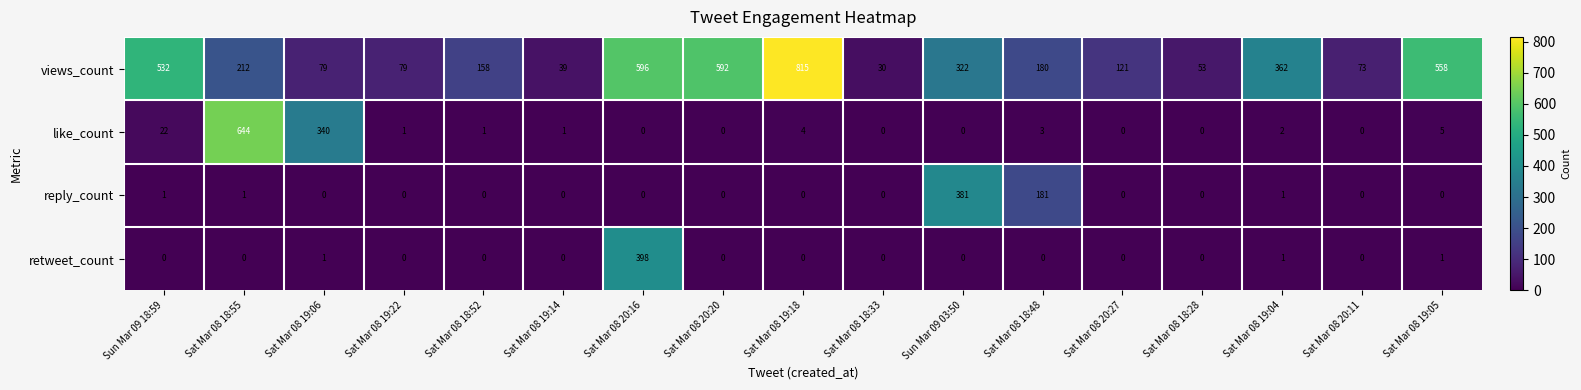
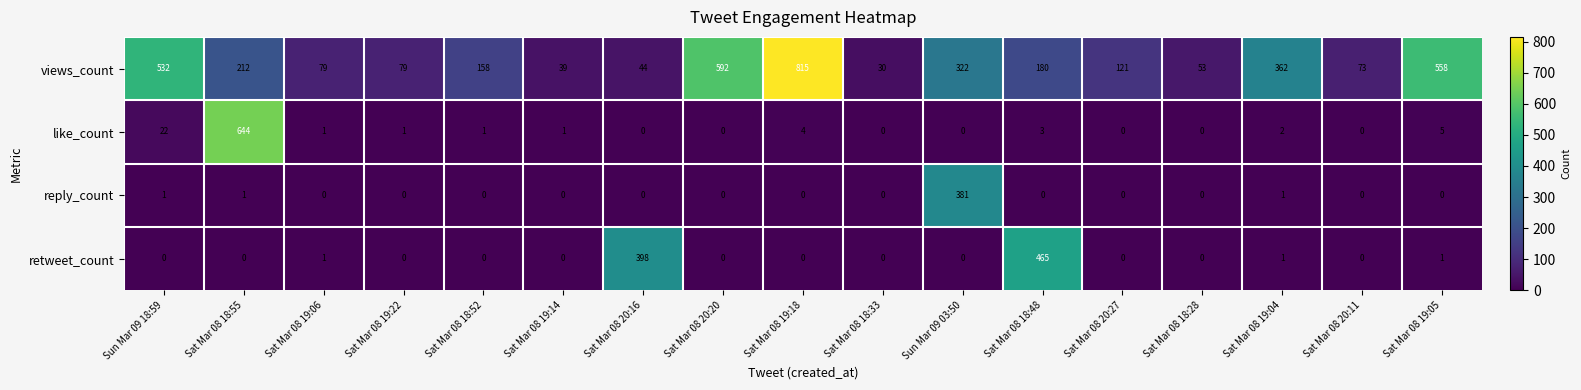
  {
    "views_count": {
      "Sun Mar 09 18:59": 532,
      "Sat Mar 08 18:55": 212,
      "Sat Mar 08 19:06": 79,
      "Sat Mar 08 19:22": 79,
      "Sat Mar 08 18:52": 158,
      "Sat Mar 08 19:14": 39,
-     "Sat Mar 08 20:16": 596,
+     "Sat Mar 08 20:16": 44,
      "Sat Mar 08 20:20": 592,
      "Sat Mar 08 19:18": 815,
      "Sat Mar 08 18:33": 30,
      "Sun Mar 09 03:50": 322,
      "Sat Mar 08 18:48": 180,
      "Sat Mar 08 20:27": 121,
      "Sat Mar 08 18:28": 53,
      "Sat Mar 08 19:04": 362,
      "Sat Mar 08 20:11": 73,
      "Sat Mar 08 19:05": 558
    },
    "like_count": {
      "Sun Mar 09 18:59": 22,
      "Sat Mar 08 18:55": 644,
-     "Sat Mar 08 19:06": 340,
+     "Sat Mar 08 19:06": 1,
      "Sat Mar 08 19:22": 1,
      "Sat Mar 08 18:52": 1,
      "Sat Mar 08 19:14": 1,
      "Sat Mar 08 20:16": 0,
      "Sat Mar 08 20:20": 0,
      "Sat Mar 08 19:18": 4,
      "Sat Mar 08 18:33": 0,
      "Sun Mar 09 03:50": 0,
      "Sat Mar 08 18:48": 3,
      "Sat Mar 08 20:27": 0,
      "Sat Mar 08 18:28": 0,
      "Sat Mar 08 19:04": 2,
      "Sat Mar 08 20:11": 0,
      "Sat Mar 08 19:05": 5
    },
    "reply_count": {
      "Sun Mar 09 18:59": 1,
      "Sat Mar 08 18:55": 1,
      "Sat Mar 08 19:06": 0,
      "Sat Mar 08 19:22": 0,
      "Sat Mar 08 18:52": 0,
      "Sat Mar 08 19:14": 0,
      "Sat Mar 08 20:16": 0,
      "Sat Mar 08 20:20": 0,
      "Sat Mar 08 19:18": 0,
      "Sat Mar 08 18:33": 0,
      "Sun Mar 09 03:50": 381,
-     "Sat Mar 08 18:48": 181,
+     "Sat Mar 08 18:48": 0,
      "Sat Mar 08 20:27": 0,
      "Sat Mar 08 18:28": 0,
      "Sat Mar 08 19:04": 1,
      "Sat Mar 08 20:11": 0,
      "Sat Mar 08 19:05": 0
    },
    "retweet_count": {
      "Sun Mar 09 18:59": 0,
      "Sat Mar 08 18:55": 0,
      "Sat Mar 08 19:06": 1,
      "Sat Mar 08 19:22": 0,
      "Sat Mar 08 18:52": 0,
      "Sat Mar 08 19:14": 0,
      "Sat Mar 08 20:16": 398,
      "Sat Mar 08 20:20": 0,
      "Sat Mar 08 19:18": 0,
      "Sat Mar 08 18:33": 0,
      "Sun Mar 09 03:50": 0,
-     "Sat Mar 08 18:48": 0,
+     "Sat Mar 08 18:48": 465,
      "Sat Mar 08 20:27": 0,
      "Sat Mar 08 18:28": 0,
      "Sat Mar 08 19:04": 1,
      "Sat Mar 08 20:11": 0,
      "Sat Mar 08 19:05": 1
    }
  }
